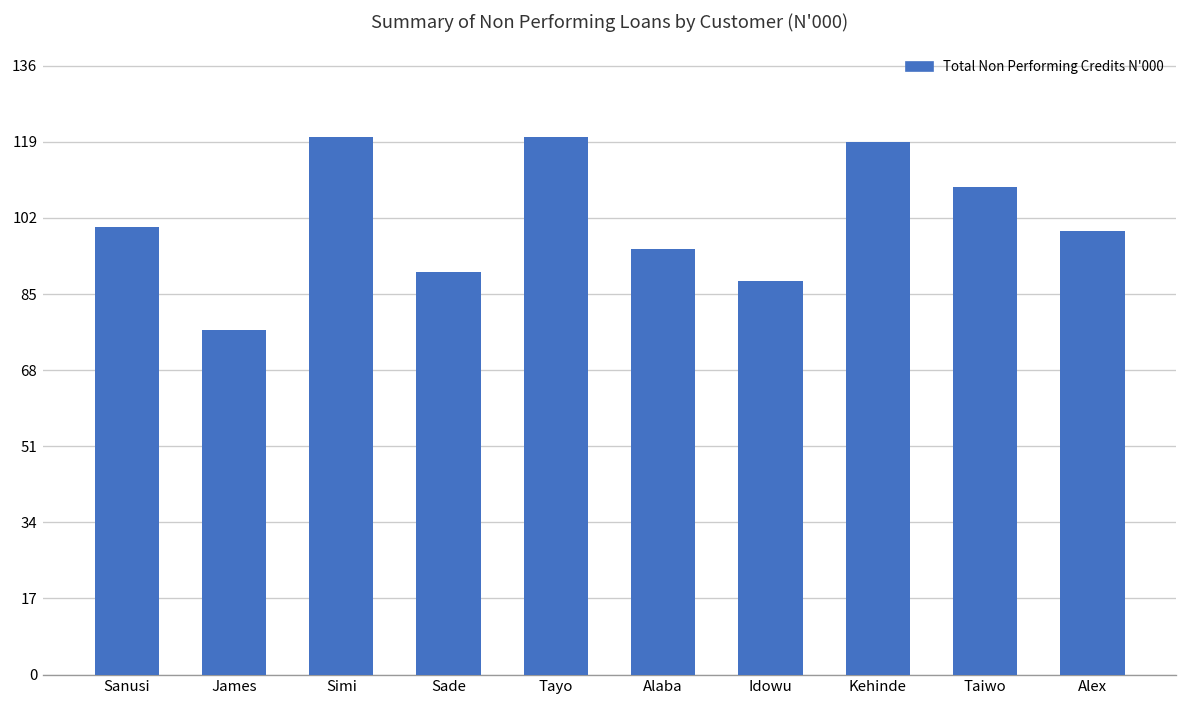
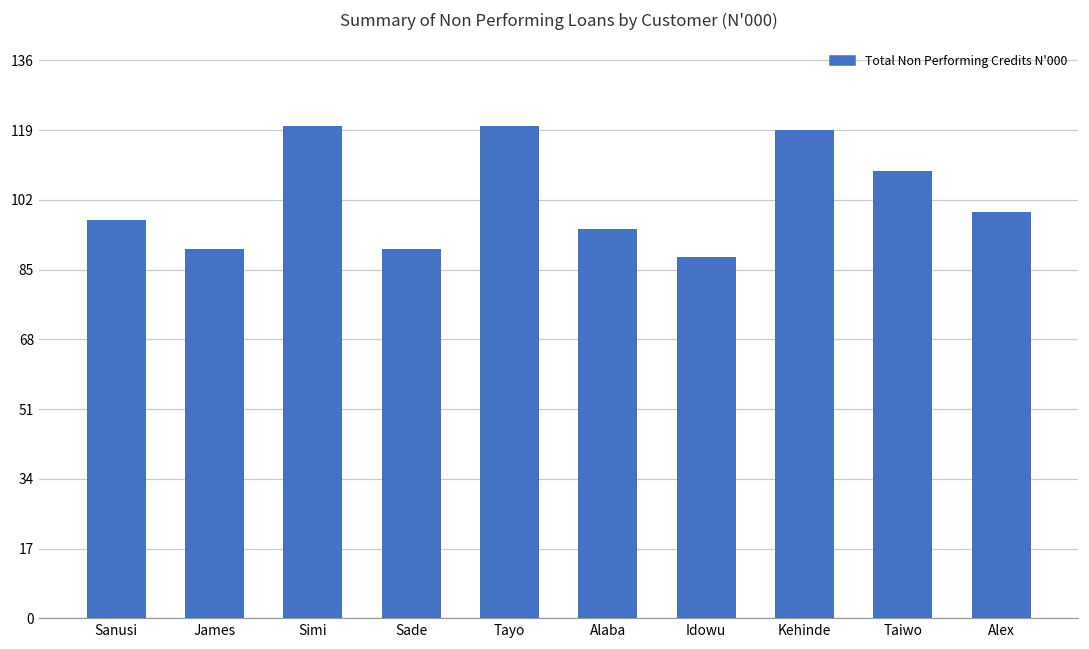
  {
-   "Sanusi": 100,
-   "James": 77,
+   "Sanusi": 97,
+   "James": 90,
    "Simi": 120,
    "Sade": 90,
    "Tayo": 120,
    "Alaba": 95,
    "Idowu": 88,
    "Kehinde": 119,
    "Taiwo": 109,
    "Alex": 99
  }
